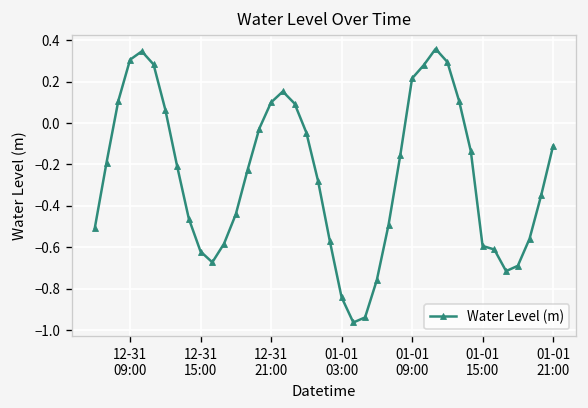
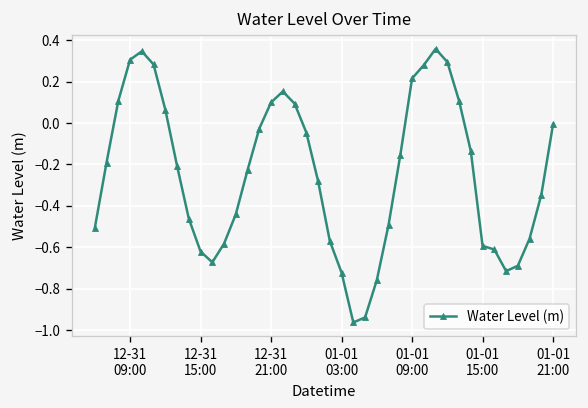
  {
    "12-31 09:00": 0.31,
    "12-31 15:00": -0.62,
    "12-31 21:00": 0.10,
-   "01-01 03:00": -0.84,
+   "01-01 03:00": -0.72,
    "01-01 09:00": 0.22,
    "01-01 15:00": -0.59,
-   "01-01 21:00": -0.11
+   "01-01 21:00": -0.01
  }
